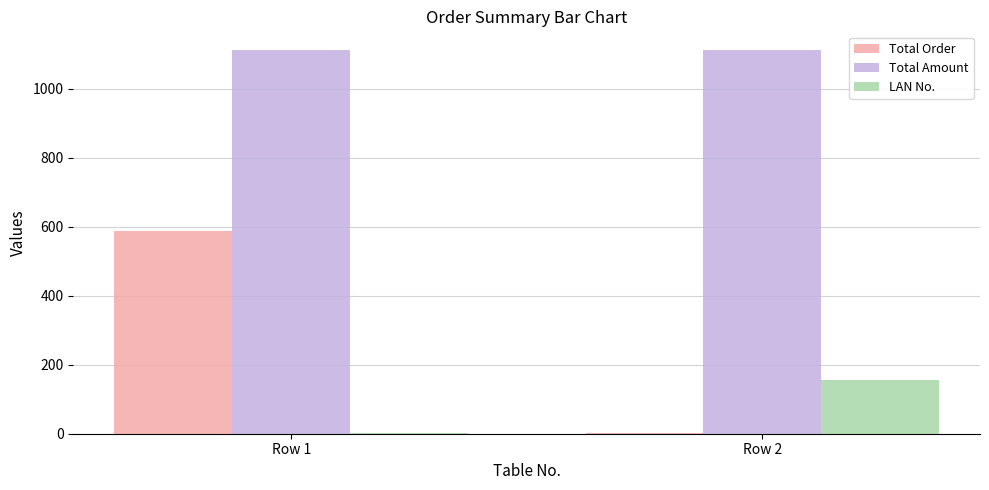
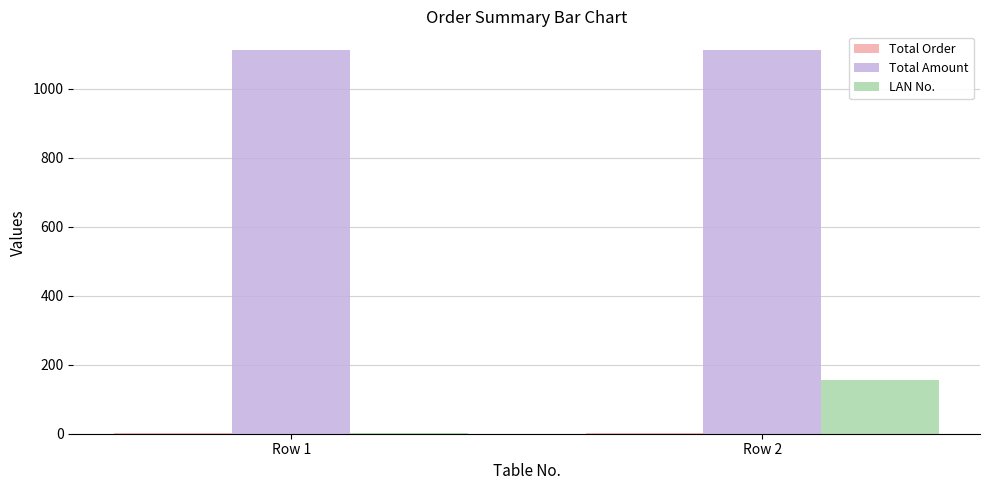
  {
    "Total Order": {
-     "Row 1": 590
+     "Row 1": 0
    },
    "Total Amount": {
      "Row 1": 1110,
      "Row 2": 1110
    },
    "LAN No.": {
      "Row 2": 160
    }
  }
